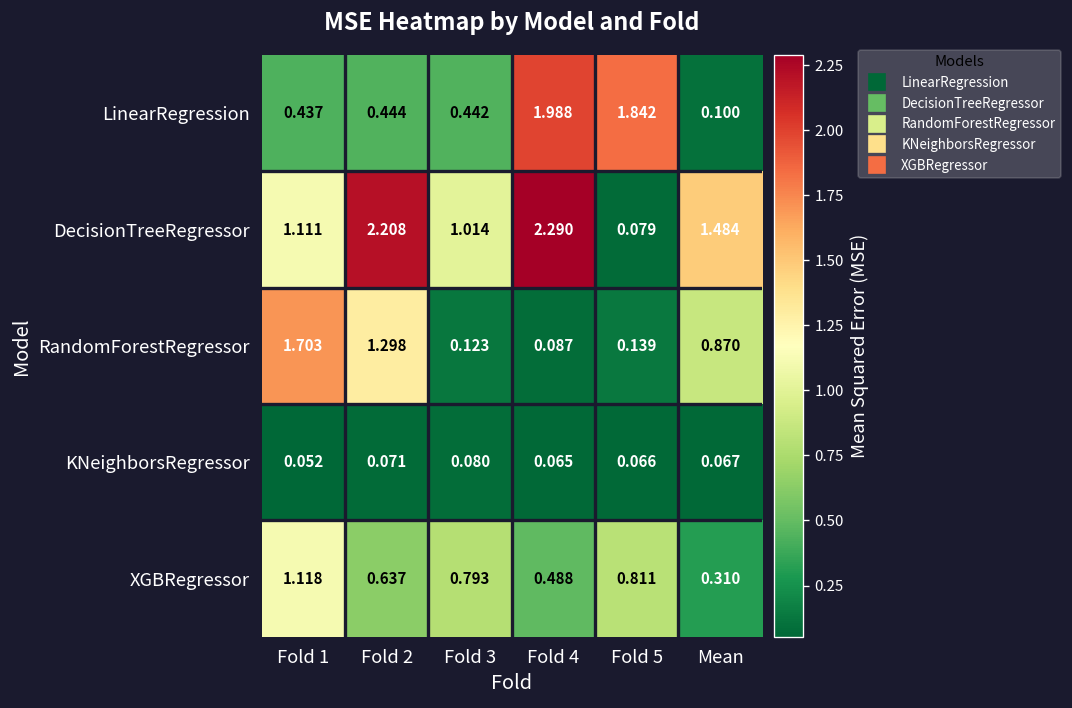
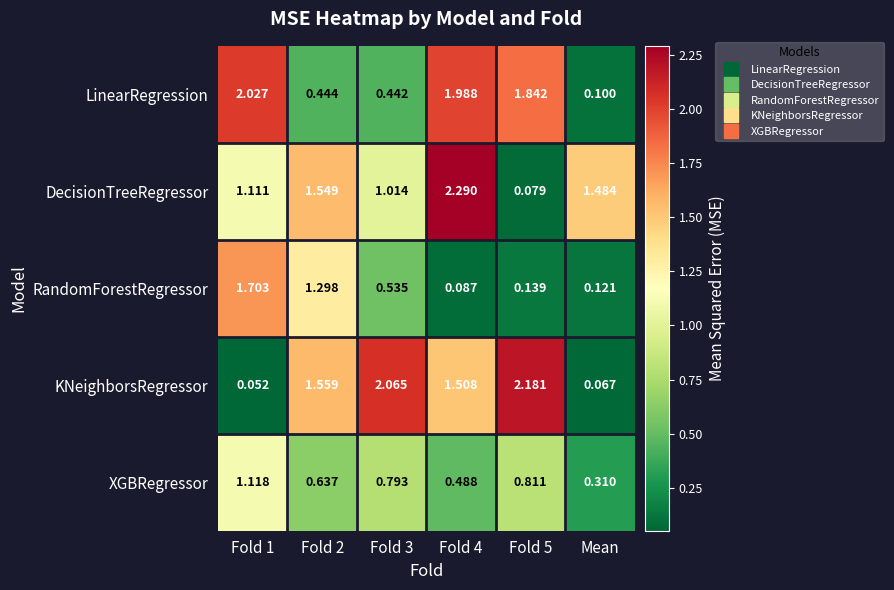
  {
    "LinearRegression": {
-     "Fold 1": 0.437,
+     "Fold 1": 2.027,
      "Fold 2": 0.444,
      "Fold 3": 0.442,
      "Fold 4": 1.988,
      "Fold 5": 1.842,
      "Mean": 0.100
    },
    "DecisionTreeRegressor": {
      "Fold 1": 1.111,
-     "Fold 2": 2.208,
+     "Fold 2": 1.549,
      "Fold 3": 1.014,
      "Fold 4": 2.290,
      "Fold 5": 0.079,
      "Mean": 1.484
    },
    "RandomForestRegressor": {
      "Fold 1": 1.703,
      "Fold 2": 1.298,
-     "Fold 3": 0.123,
+     "Fold 3": 0.535,
      "Fold 4": 0.087,
      "Fold 5": 0.139,
-     "Mean": 0.870
+     "Mean": 0.121
    },
    "KNeighborsRegressor": {
      "Fold 1": 0.052,
-     "Fold 2": 0.071,
-     "Fold 3": 0.080,
-     "Fold 4": 0.065,
-     "Fold 5": 0.066,
+     "Fold 2": 1.559,
+     "Fold 3": 2.065,
+     "Fold 4": 1.508,
+     "Fold 5": 2.181,
      "Mean": 0.067
    },
    "XGBRegressor": {
      "Fold 1": 1.118,
      "Fold 2": 0.637,
      "Fold 3": 0.793,
      "Fold 4": 0.488,
      "Fold 5": 0.811,
      "Mean": 0.310
    }
  }
